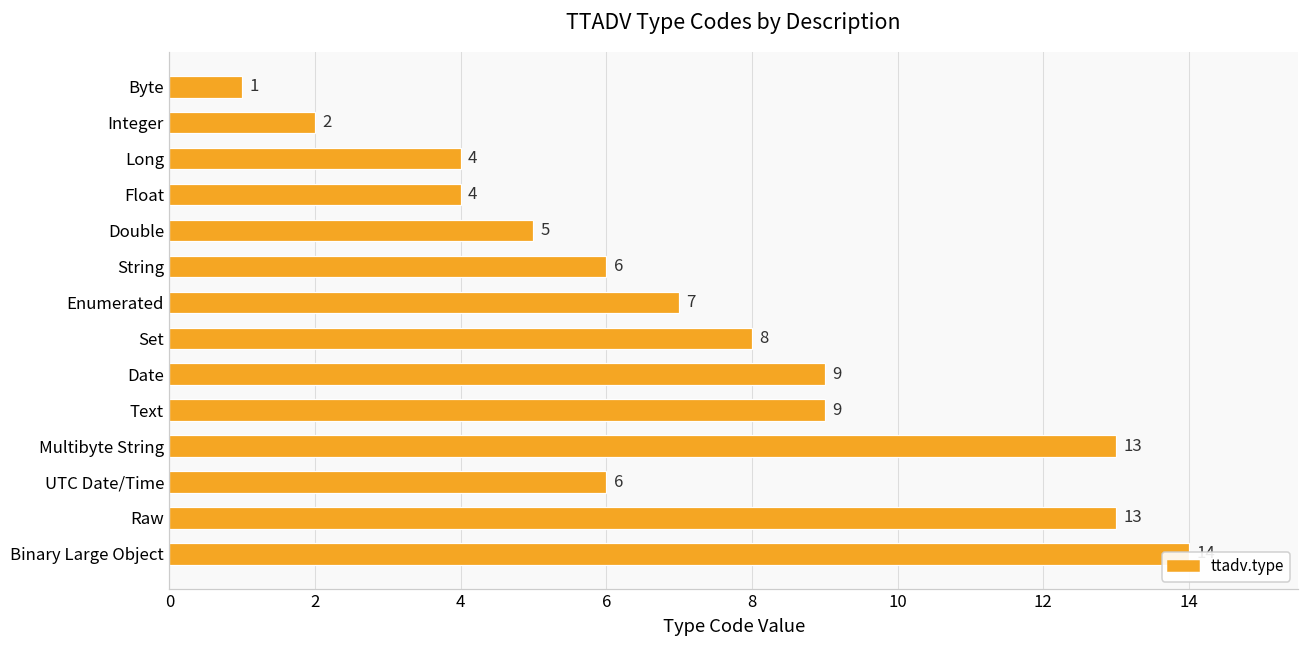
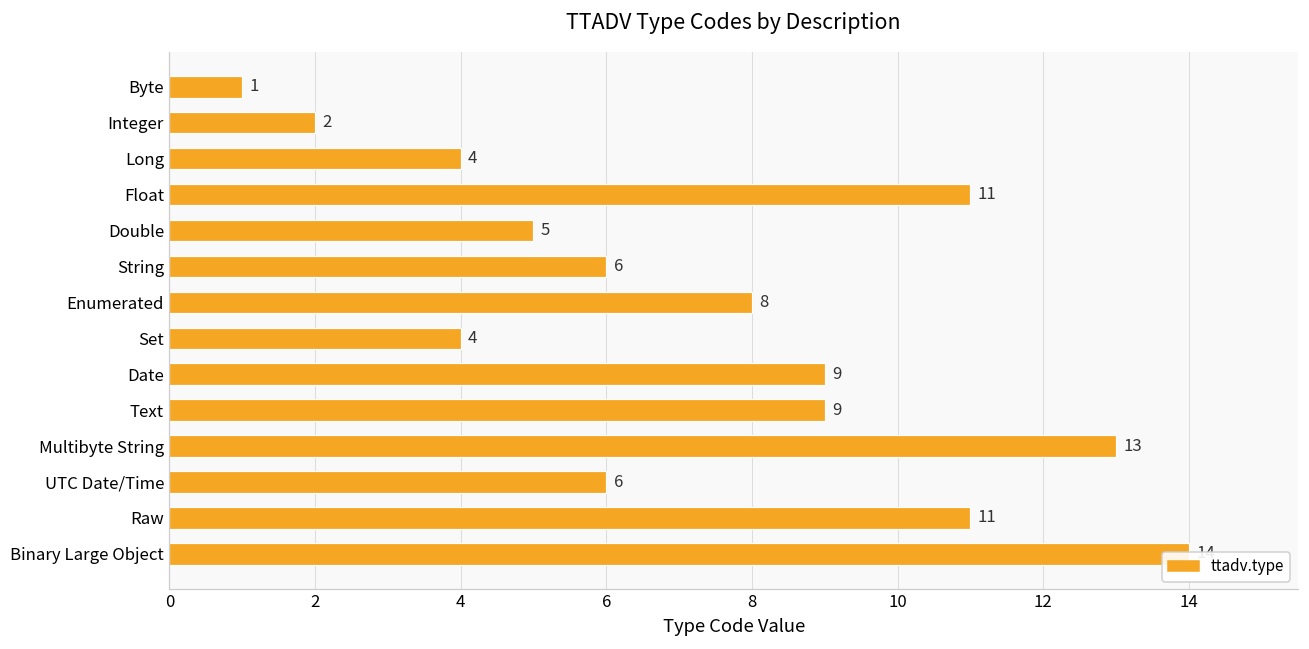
  {
    "Byte": 1,
    "Integer": 2,
    "Long": 4,
-   "Float": 4,
+   "Float": 11,
    "Double": 5,
    "String": 6,
-   "Enumerated": 7,
-   "Set": 8,
+   "Enumerated": 8,
+   "Set": 4,
    "Date": 9,
    "Text": 9,
    "Multibyte String": 13,
    "UTC Date/Time": 6,
-   "Raw": 13
+   "Raw": 11
  }
